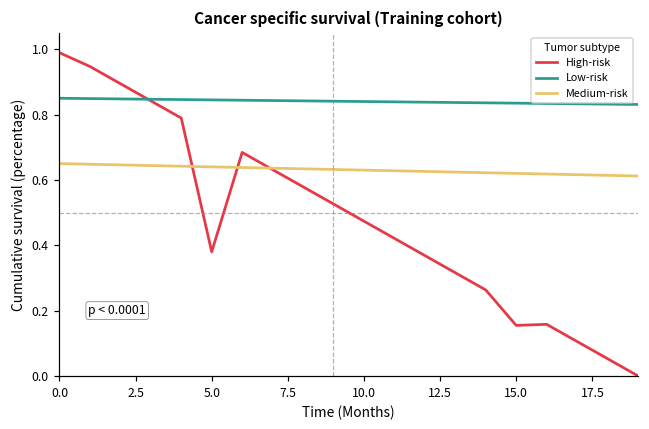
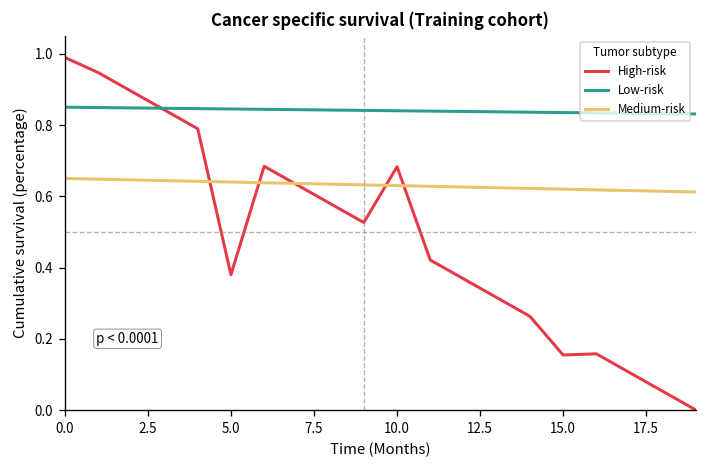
  {
    "High-risk": {
      "0.0": 0.99,
      "5.0": 0.38,
-     "10.0": 0.47,
+     "10.0": 0.68,
      "15.0": 0.15
    },
    "Low-risk": {
      "0.0": 0.85,
      "5.0": 0.85,
      "10.0": 0.84,
      "15.0": 0.84
    },
    "Medium-risk": {
      "0.0": 0.65,
      "5.0": 0.64,
      "10.0": 0.63,
      "15.0": 0.62
    }
  }
